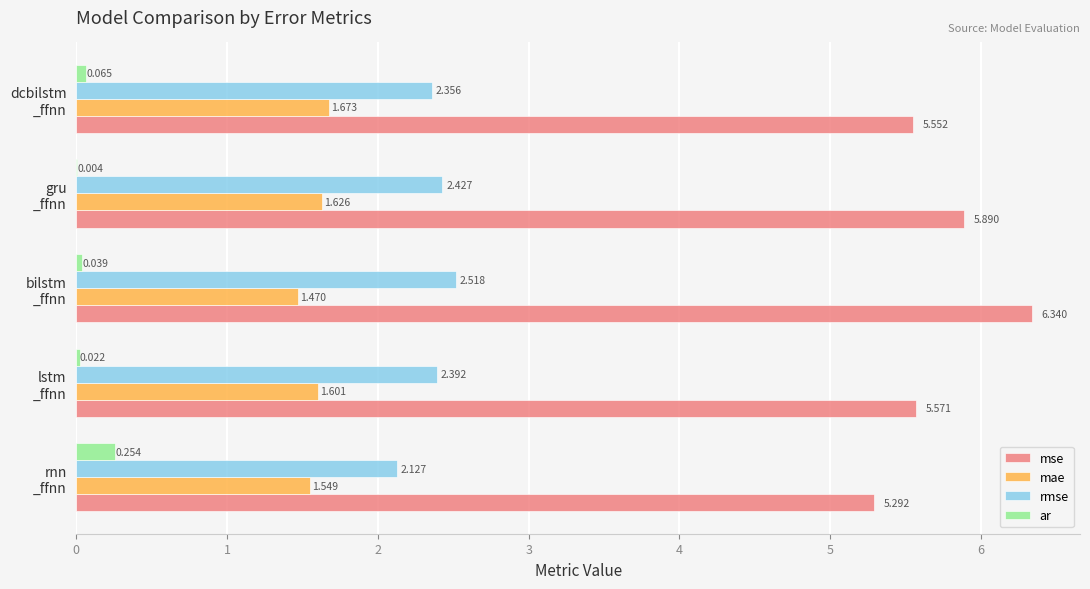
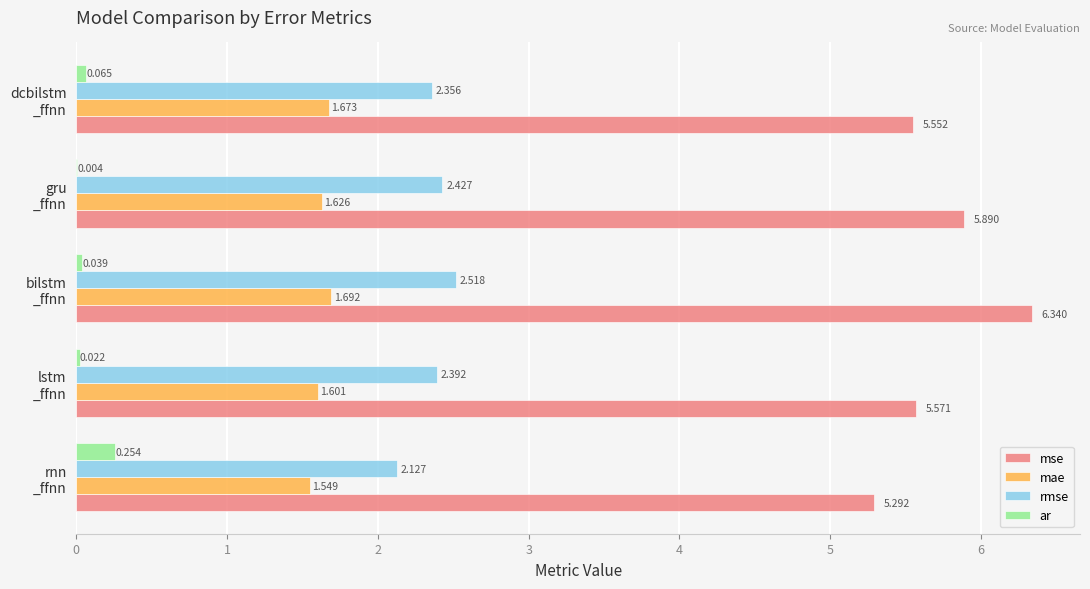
  {
    "mse": {
      "dcbilstm _ffnn": 5.552,
      "gru _ffnn": 5.890,
      "bilstm _ffnn": 6.340,
      "lstm _ffnn": 5.571,
      "rnn _ffnn": 5.292
    },
    "mae": {
      "dcbilstm _ffnn": 1.673,
      "gru _ffnn": 1.626,
-     "bilstm _ffnn": 1.470,
+     "bilstm _ffnn": 1.692,
      "lstm _ffnn": 1.601,
      "rnn _ffnn": 1.549
    },
    "rmse": {
      "dcbilstm _ffnn": 2.356,
      "gru _ffnn": 2.427,
      "bilstm _ffnn": 2.518,
      "lstm _ffnn": 2.392,
      "rnn _ffnn": 2.127
    },
    "ar": {
      "dcbilstm _ffnn": 0.065,
      "gru _ffnn": 0.004,
      "bilstm _ffnn": 0.039,
      "lstm _ffnn": 0.022,
      "rnn _ffnn": 0.254
    }
  }
